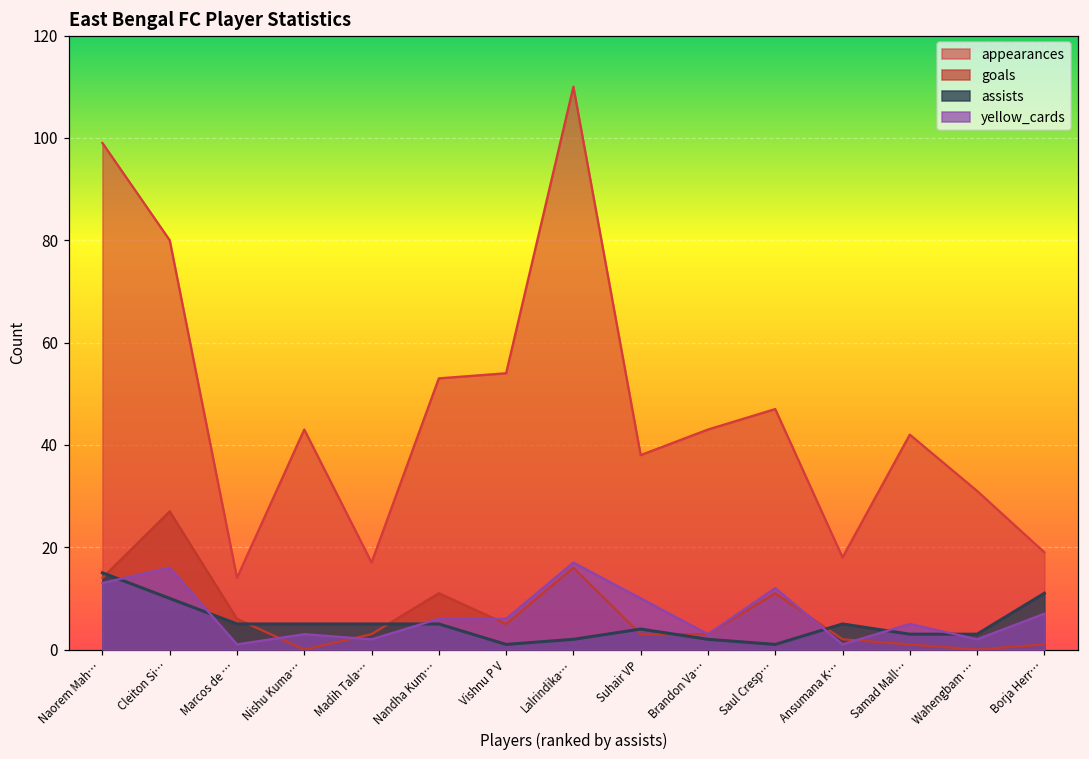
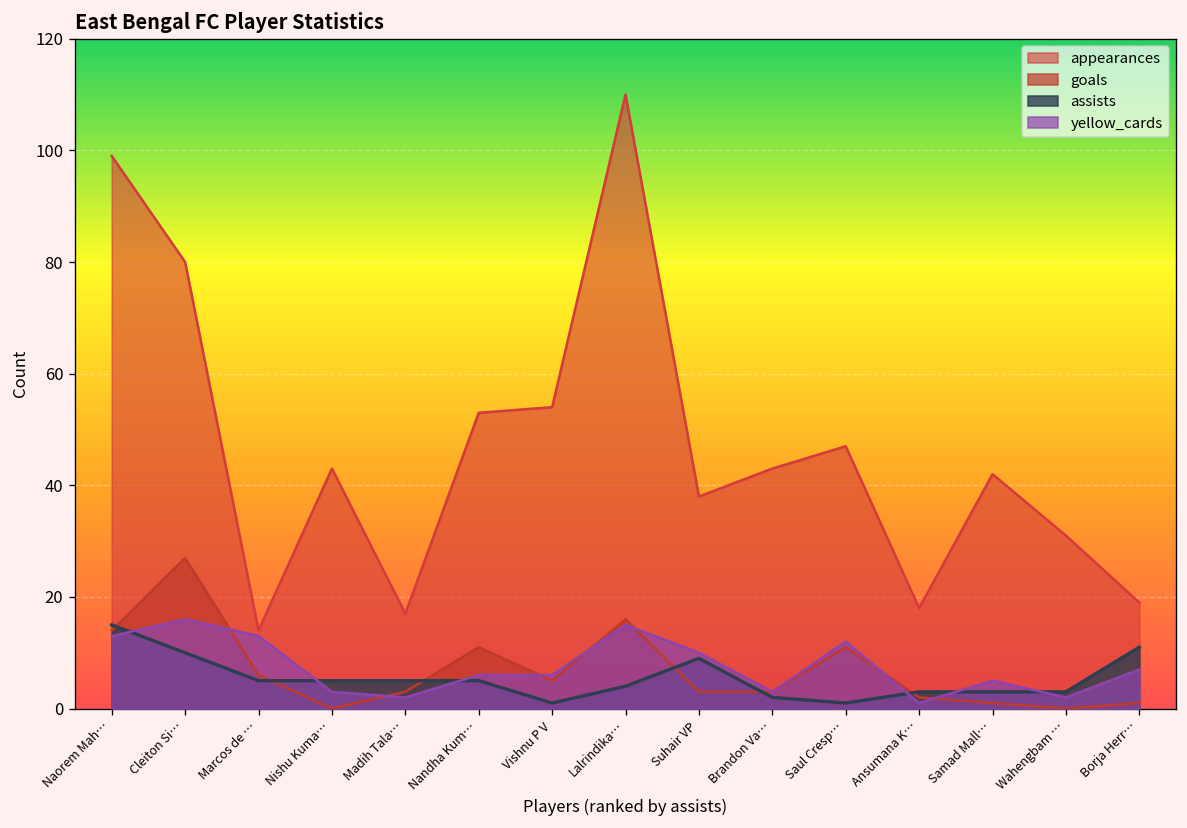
  {
    "assists": {
      "Naorem Mah…": 15,
      "Cleiton Si…": 10,
      "Marcos de …": 5,
      "Nishu Kuma…": 5,
      "Madih Tala…": 5,
      "Nandha Kum…": 5,
      "Vishnu P V": 1,
-     "Lalrindika…": 2,
-     "Suhair VP": 4,
+     "Lalrindika…": 4,
+     "Suhair VP": 9,
      "Brandon Va…": 2,
      "Saul Cresp…": 1,
-     "Ansumana K…": 5,
+     "Ansumana K…": 3,
      "Samad Mall…": 3,
      "Wahengbam …": 3,
      "Borja Herr…": 11
    },
    "yellow_cards": {
      "Naorem Mah…": 13,
      "Cleiton Si…": 16,
-     "Marcos de …": 1,
+     "Marcos de …": 13,
      "Nishu Kuma…": 3,
      "Madih Tala…": 2,
      "Nandha Kum…": 6,
      "Vishnu P V": 6,
-     "Lalrindika…": 17,
+     "Lalrindika…": 15,
      "Suhair VP": 10,
      "Saul Cresp…": 12,
      "Ansumana K…": 1,
      "Samad Mall…": 5,
      "Wahengbam …": 2,
      "Borja Herr…": 7
    }
  }
